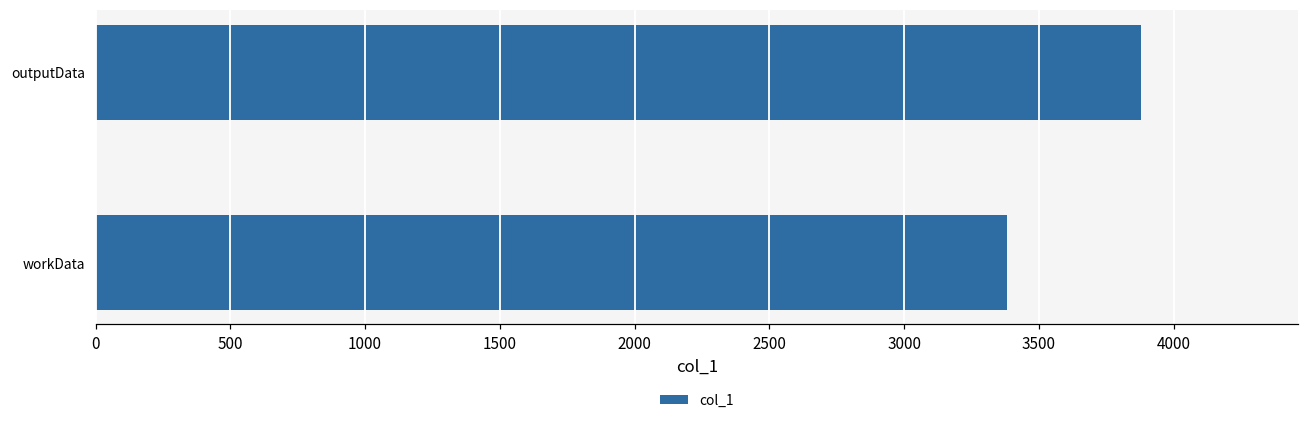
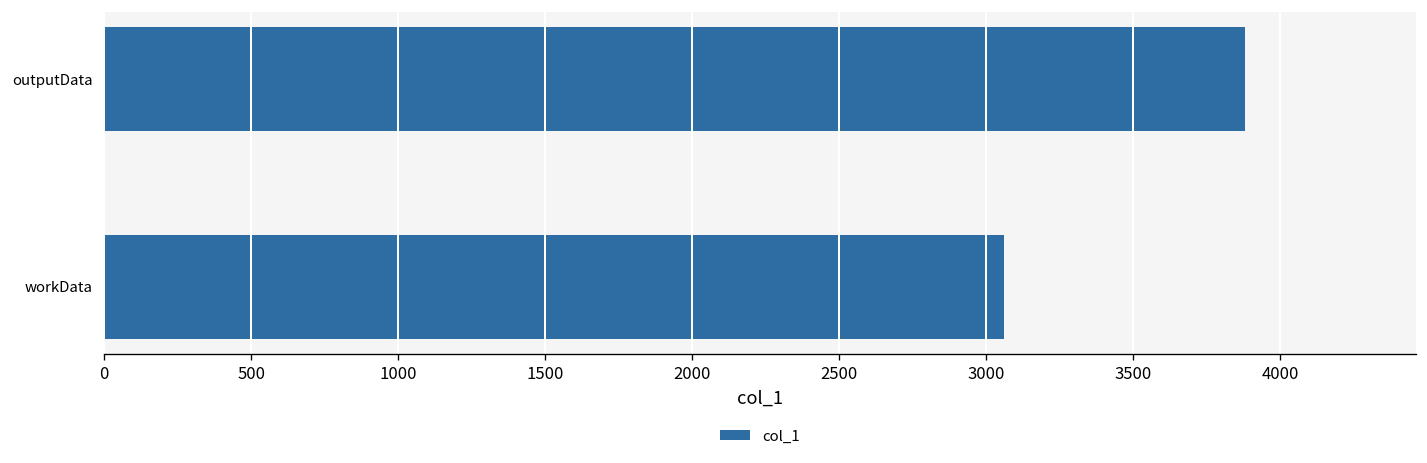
  {
    "outputData": 3880,
-   "workData": 3380
+   "workData": 3060
  }
